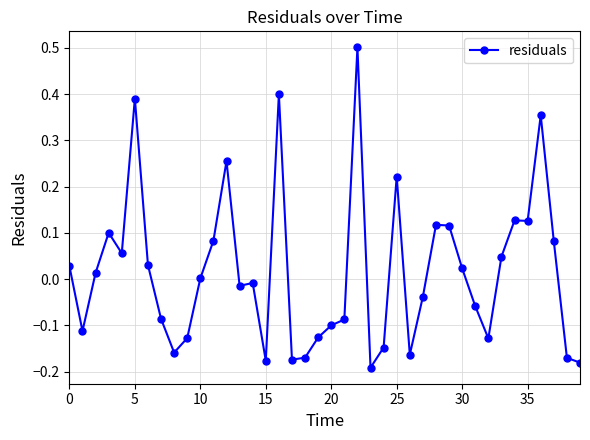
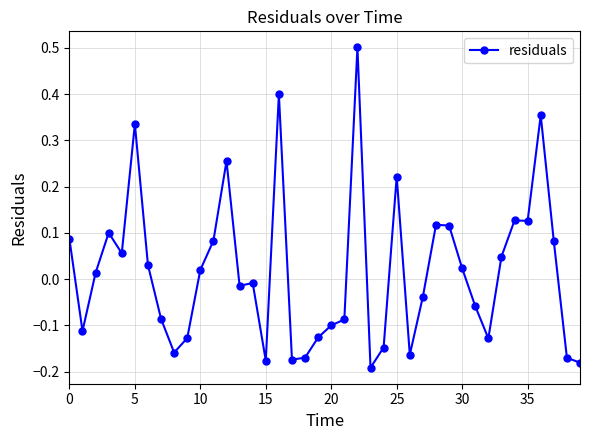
  {
-   "0": 0.03,
-   "5": 0.39,
-   "10": 0.00,
+   "0": 0.09,
+   "5": 0.34,
+   "10": 0.02,
    "15": -0.18,
    "20": -0.10,
    "25": 0.22,
    "30": 0.02,
    "35": 0.13
  }
